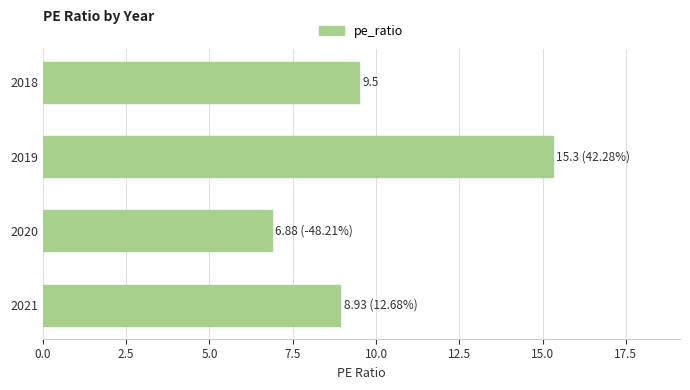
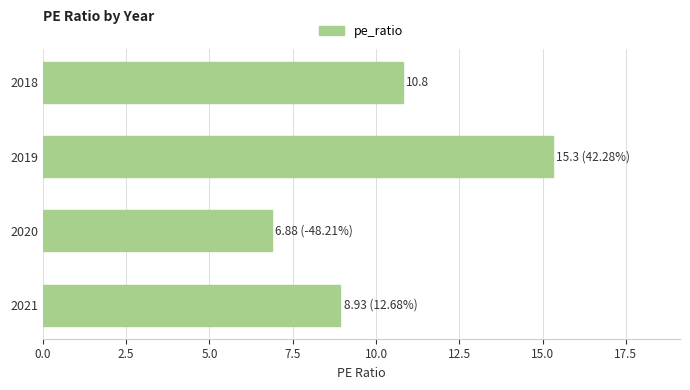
  {
-   "2018": 9.5,
+   "2018": 10.8,
    "2019": 15.3,
    "2020": 6.88,
    "2021": 8.93
  }
